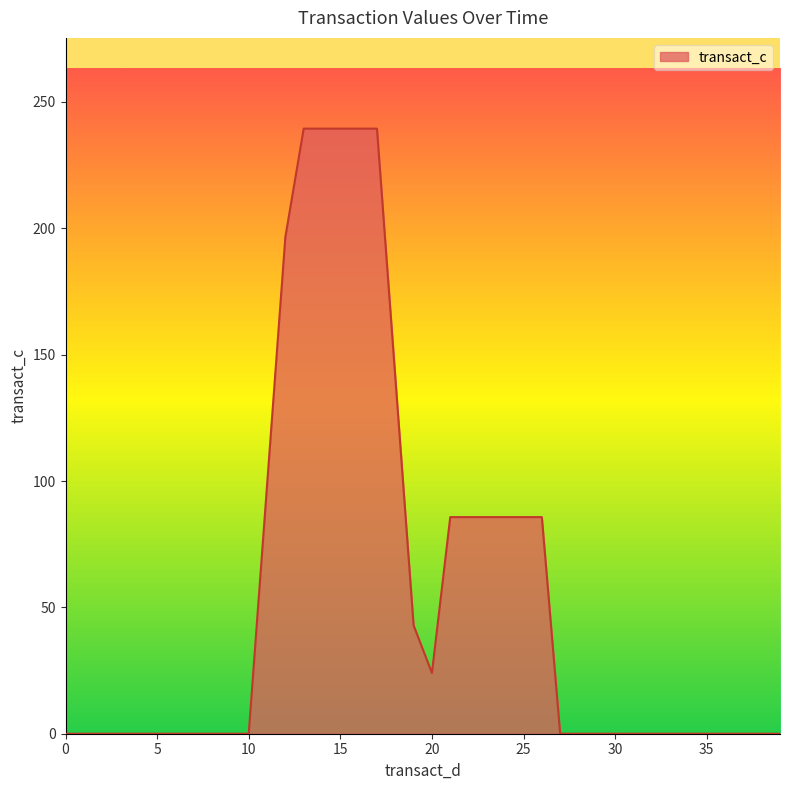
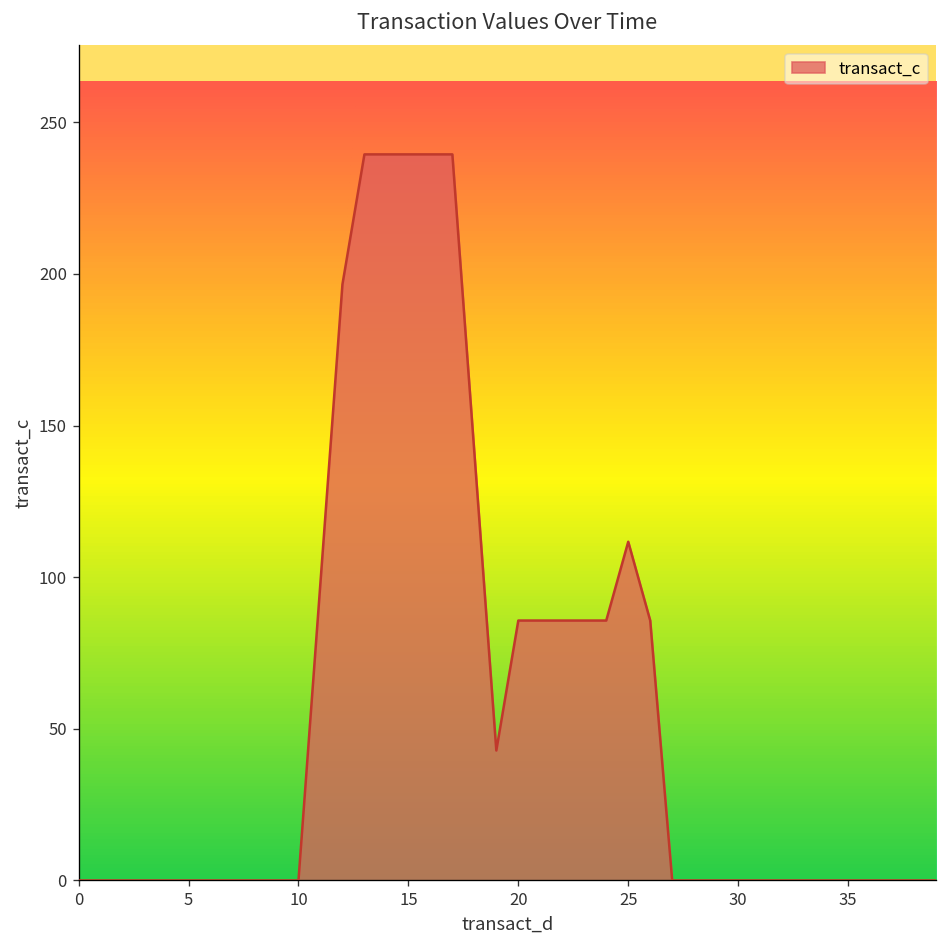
  {
    "0": 0,
    "5": 0,
    "10": 0,
    "15": 239,
-   "20": 24,
-   "25": 86,
+   "20": 86,
+   "25": 112,
    "30": 0,
    "35": 0
  }
